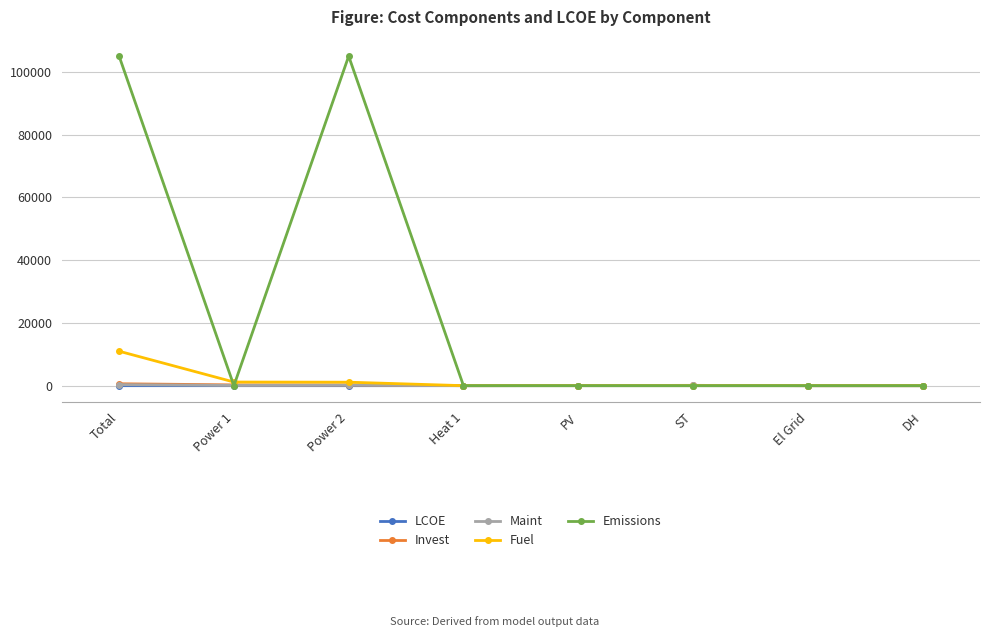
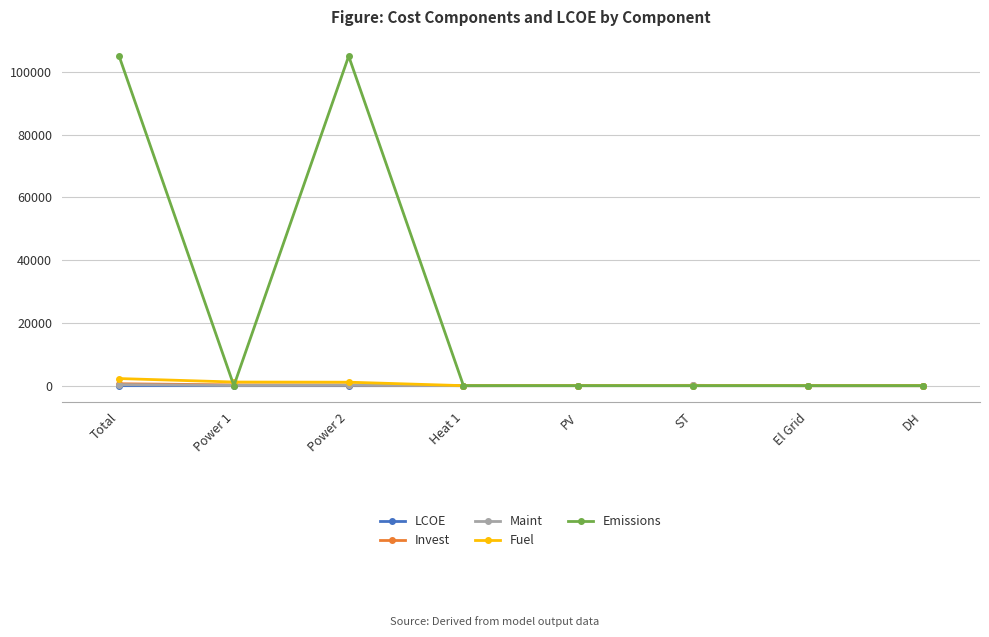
  {
    "Fuel": {
-     "Total": 11000,
+     "Total": 2000,
      "Power 1": 1000,
      "Power 2": 1000
    },
    "Emissions": {
      "Total": 105000,
      "Power 2": 105000
    }
  }
